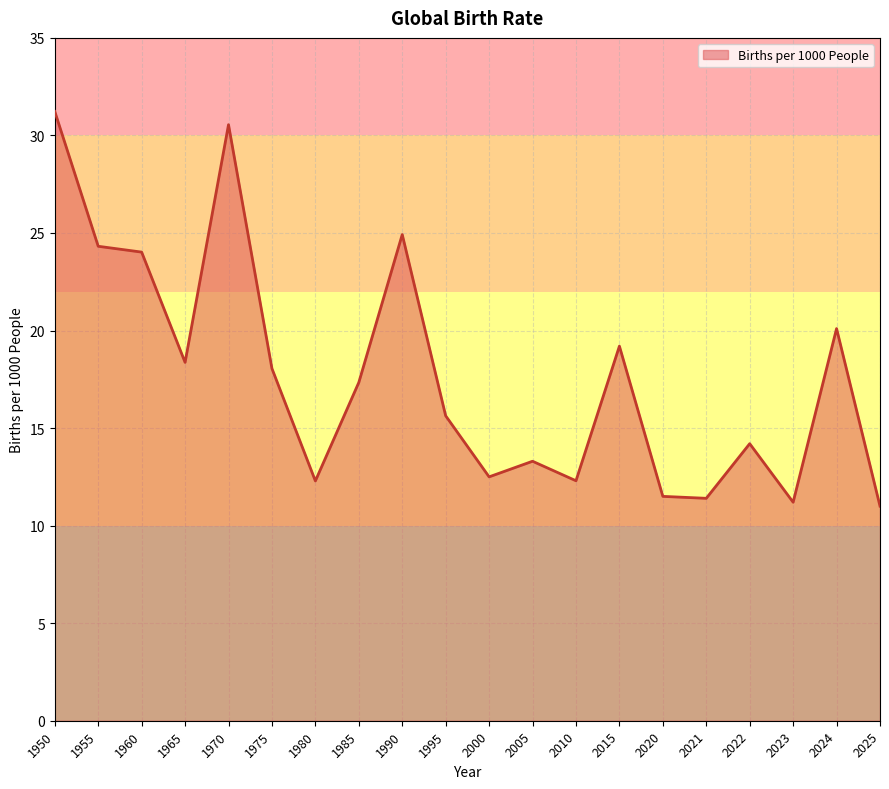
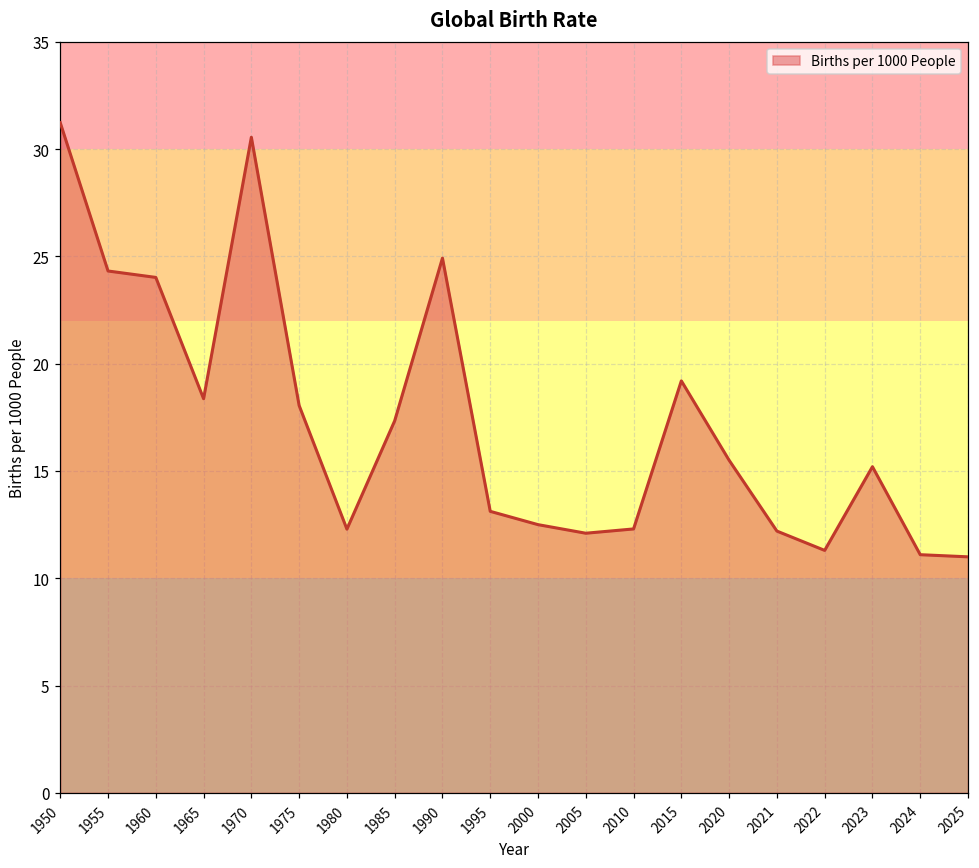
  {
    "1950": 31.2,
    "1955": 24.3,
    "1960": 24.0,
    "1965": 18.4,
    "1970": 30.6,
    "1975": 18.1,
    "1980": 12.3,
    "1985": 17.3,
    "1990": 24.9,
-   "1995": 15.6,
+   "1995": 13.1,
    "2000": 12.5,
-   "2005": 13.3,
+   "2005": 12.1,
    "2010": 12.3,
    "2015": 19.2,
-   "2020": 11.5,
-   "2021": 11.4,
-   "2022": 14.2,
-   "2023": 11.2,
-   "2024": 20.1,
+   "2020": 15.5,
+   "2021": 12.2,
+   "2022": 11.3,
+   "2023": 15.2,
+   "2024": 11.1,
    "2025": 11.0
  }
